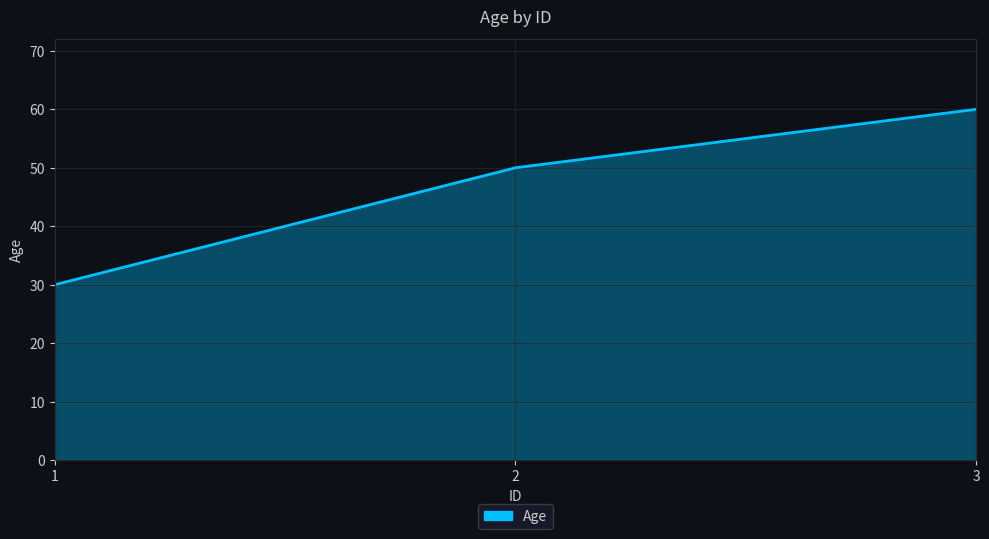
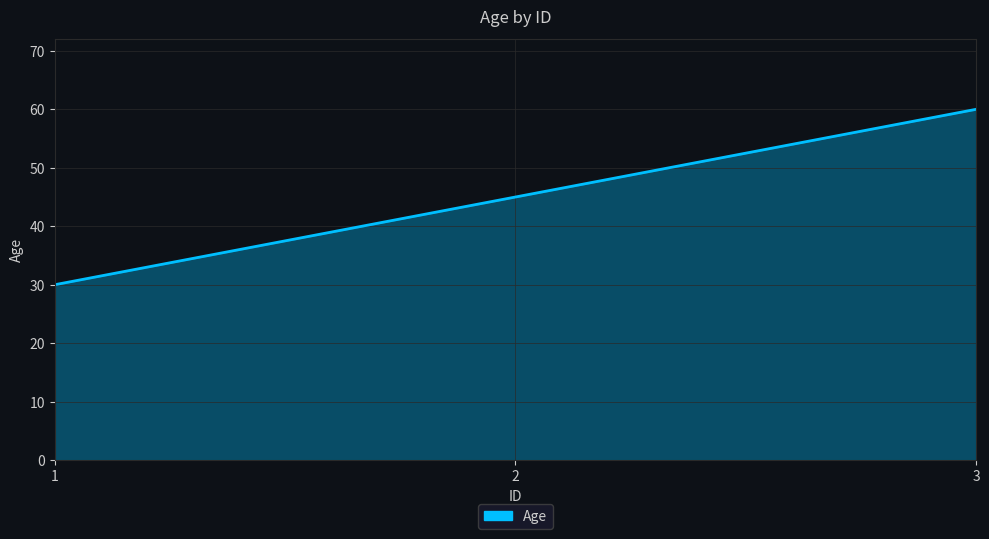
  {
    "1": 30,
-   "2": 50,
+   "2": 45,
    "3": 60
  }
